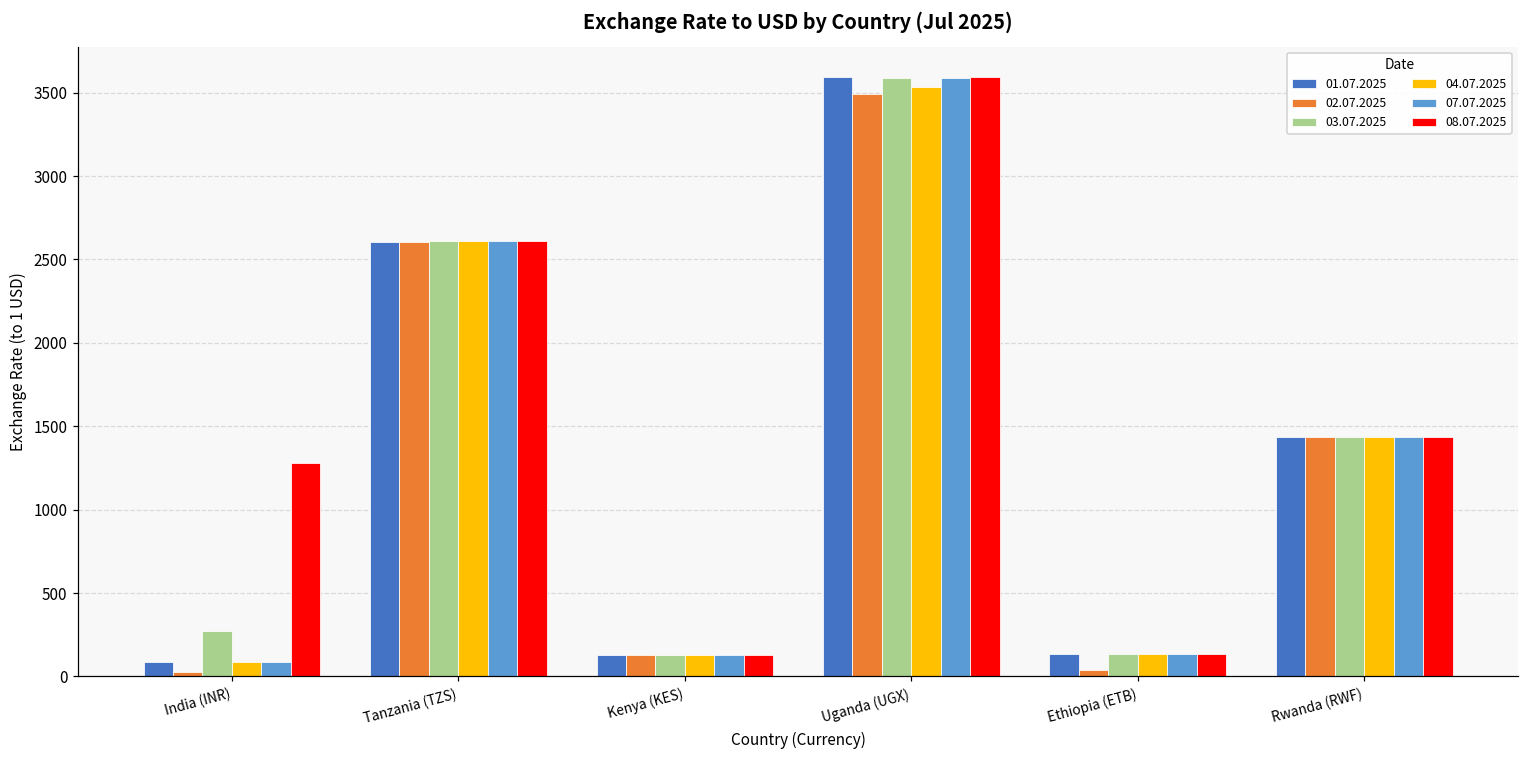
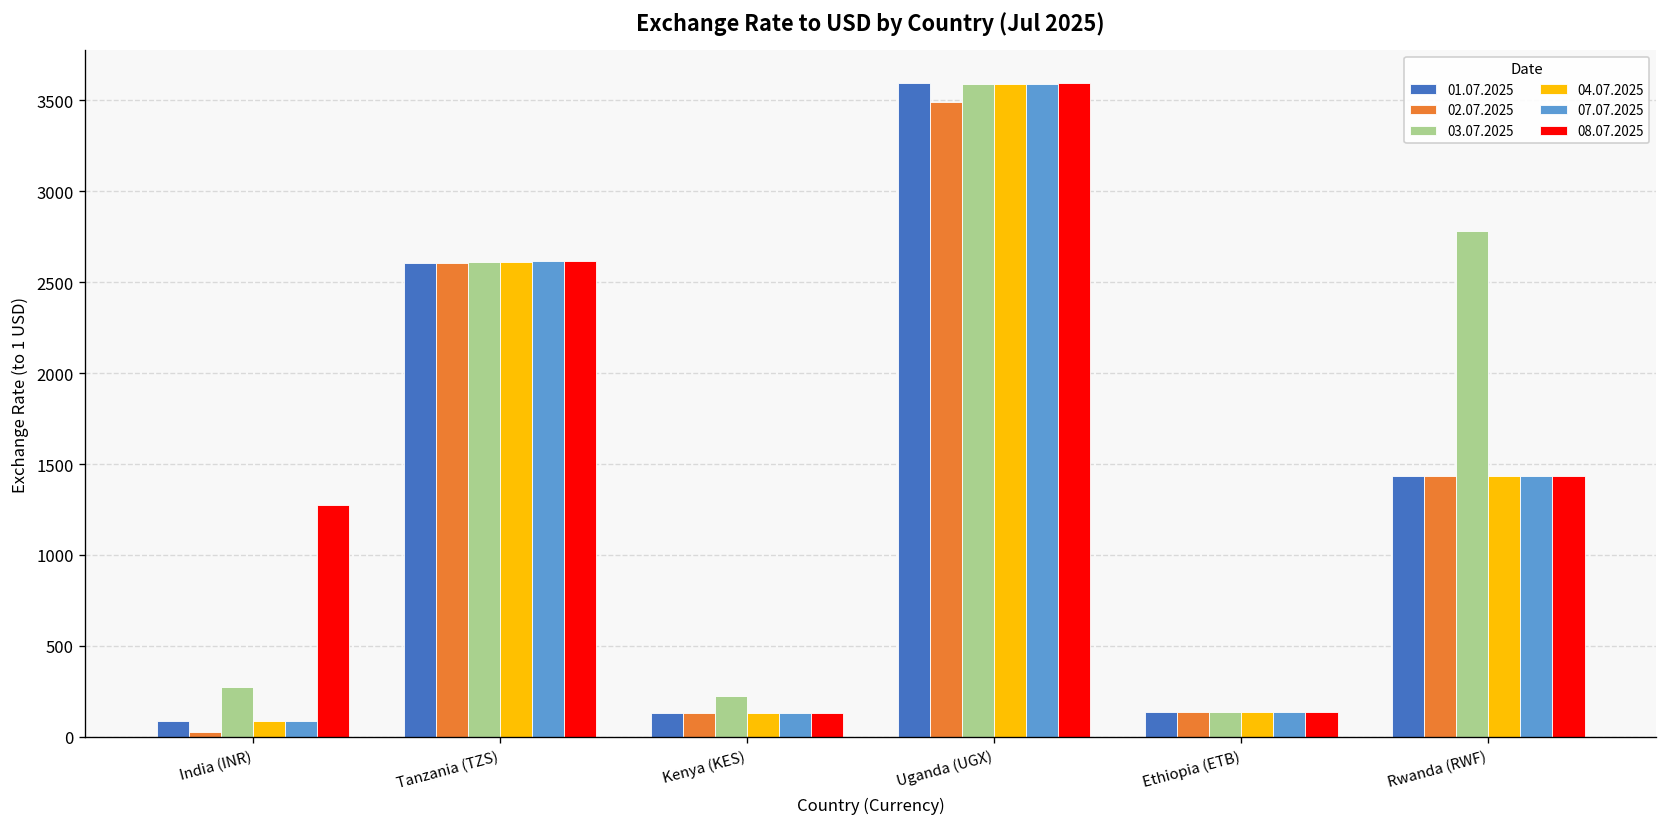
  {
    "02.07.2025": {
      "India (INR)": 30,
      "Tanzania (TZS)": 2610,
      "Kenya (KES)": 130,
      "Uganda (UGX)": 3490,
-     "Ethiopia (ETB)": 40,
+     "Ethiopia (ETB)": 140,
      "Rwanda (RWF)": 1430
    },
    "03.07.2025": {
      "India (INR)": 270,
      "Tanzania (TZS)": 2610,
-     "Kenya (KES)": 130,
+     "Kenya (KES)": 230,
      "Uganda (UGX)": 3590,
      "Ethiopia (ETB)": 140,
-     "Rwanda (RWF)": 1430
+     "Rwanda (RWF)": 2780
    },
    "04.07.2025": {
      "India (INR)": 90,
      "Tanzania (TZS)": 2610,
      "Kenya (KES)": 130,
-     "Uganda (UGX)": 3530,
+     "Uganda (UGX)": 3590,
      "Ethiopia (ETB)": 140,
      "Rwanda (RWF)": 1430
    },
    "08.07.2025": {
      "India (INR)": 1280,
      "Tanzania (TZS)": 2610,
      "Kenya (KES)": 130,
      "Uganda (UGX)": 3590,
      "Ethiopia (ETB)": 140,
      "Rwanda (RWF)": 1430
    }
  }
